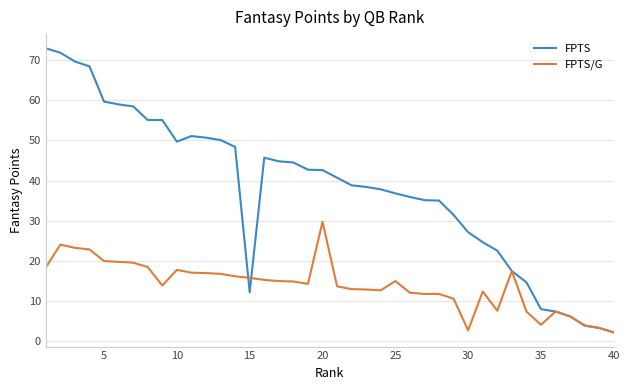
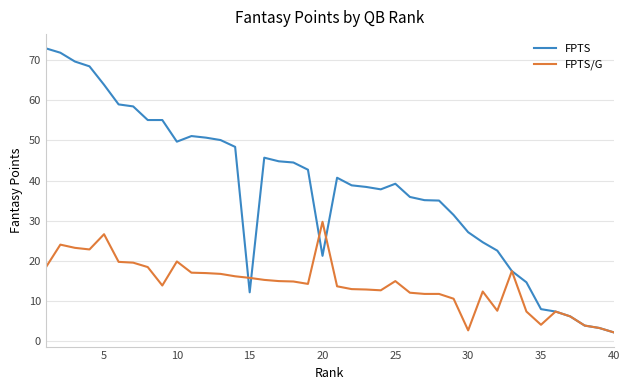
  {
    "FPTS": {
-     "5": 60,
+     "5": 64,
      "10": 50,
      "15": 12,
-     "20": 43,
-     "25": 37,
+     "20": 21,
+     "25": 39,
      "30": 27,
      "35": 8
    },
    "FPTS/G": {
-     "5": 20,
-     "10": 18,
+     "5": 27,
+     "10": 20,
      "15": 16,
      "20": 30,
      "25": 15,
      "30": 3,
      "35": 4
    }
  }
